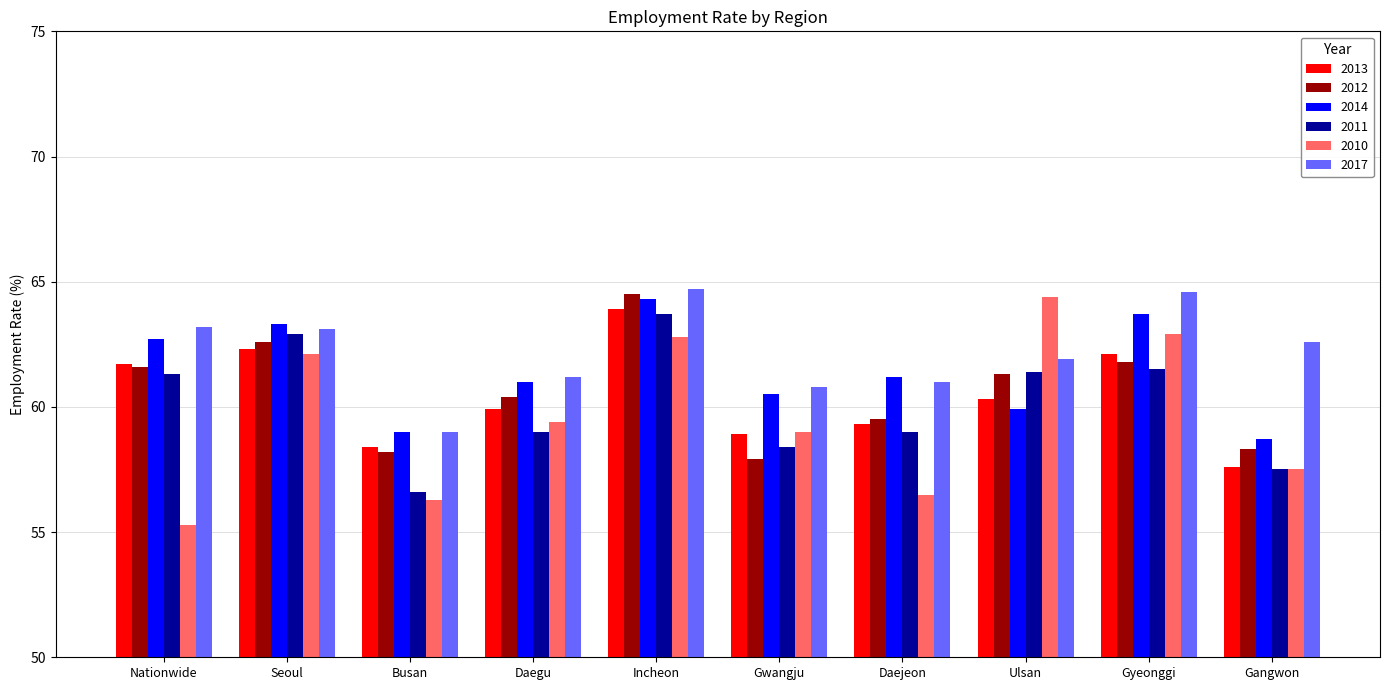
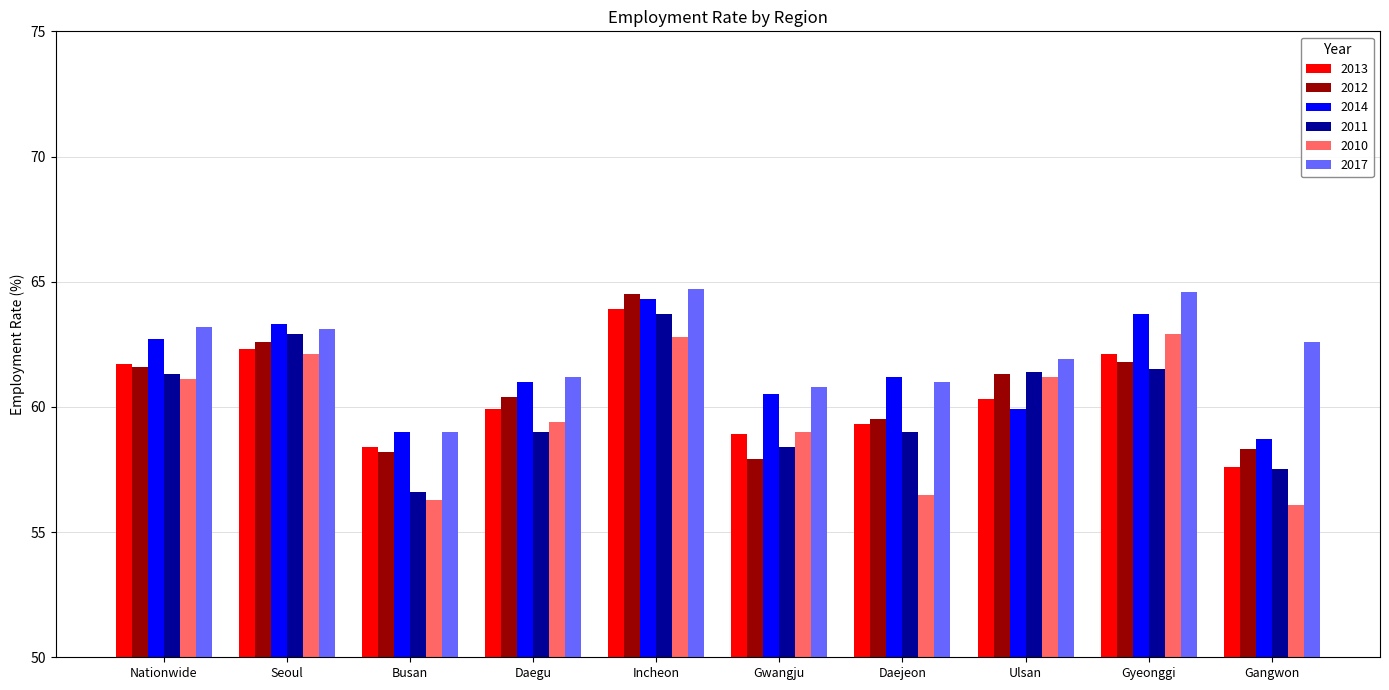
  {
    "2013": {
      "Nationwide": 61.7,
      "Seoul": 62.3,
      "Busan": 58.4,
      "Daegu": 59.9,
      "Incheon": 63.9,
      "Gwangju": 58.9,
      "Daejeon": 59.3,
      "Ulsan": 60.3,
      "Gyeonggi": 62.1,
      "Gangwon": 57.6
    },
    "2012": {
      "Nationwide": 61.6,
      "Seoul": 62.6,
      "Busan": 58.2,
      "Daegu": 60.4,
      "Incheon": 64.5,
      "Gwangju": 57.9,
      "Daejeon": 59.5,
      "Ulsan": 61.3,
      "Gyeonggi": 61.8,
      "Gangwon": 58.3
    },
    "2014": {
      "Nationwide": 62.7,
      "Seoul": 63.3,
      "Busan": 59.0,
      "Daegu": 61.0,
      "Incheon": 64.3,
      "Gwangju": 60.5,
      "Daejeon": 61.2,
      "Ulsan": 59.9,
      "Gyeonggi": 63.7,
      "Gangwon": 58.7
    },
    "2011": {
      "Nationwide": 61.3,
      "Seoul": 62.9,
      "Busan": 56.6,
      "Daegu": 59.0,
      "Incheon": 63.7,
      "Gwangju": 58.4,
      "Daejeon": 59.0,
      "Ulsan": 61.4,
      "Gyeonggi": 61.5,
      "Gangwon": 57.5
    },
    "2010": {
-     "Nationwide": 55.3,
+     "Nationwide": 61.1,
      "Seoul": 62.1,
      "Busan": 56.3,
      "Daegu": 59.4,
      "Incheon": 62.8,
      "Gwangju": 59.0,
      "Daejeon": 56.5,
-     "Ulsan": 64.4,
+     "Ulsan": 61.2,
      "Gyeonggi": 62.9,
-     "Gangwon": 57.5
+     "Gangwon": 56.1
    },
    "2017": {
      "Nationwide": 63.2,
      "Seoul": 63.1,
      "Busan": 59.0,
      "Daegu": 61.2,
      "Incheon": 64.7,
      "Gwangju": 60.8,
      "Daejeon": 61.0,
      "Ulsan": 61.9,
      "Gyeonggi": 64.6,
      "Gangwon": 62.6
    }
  }
